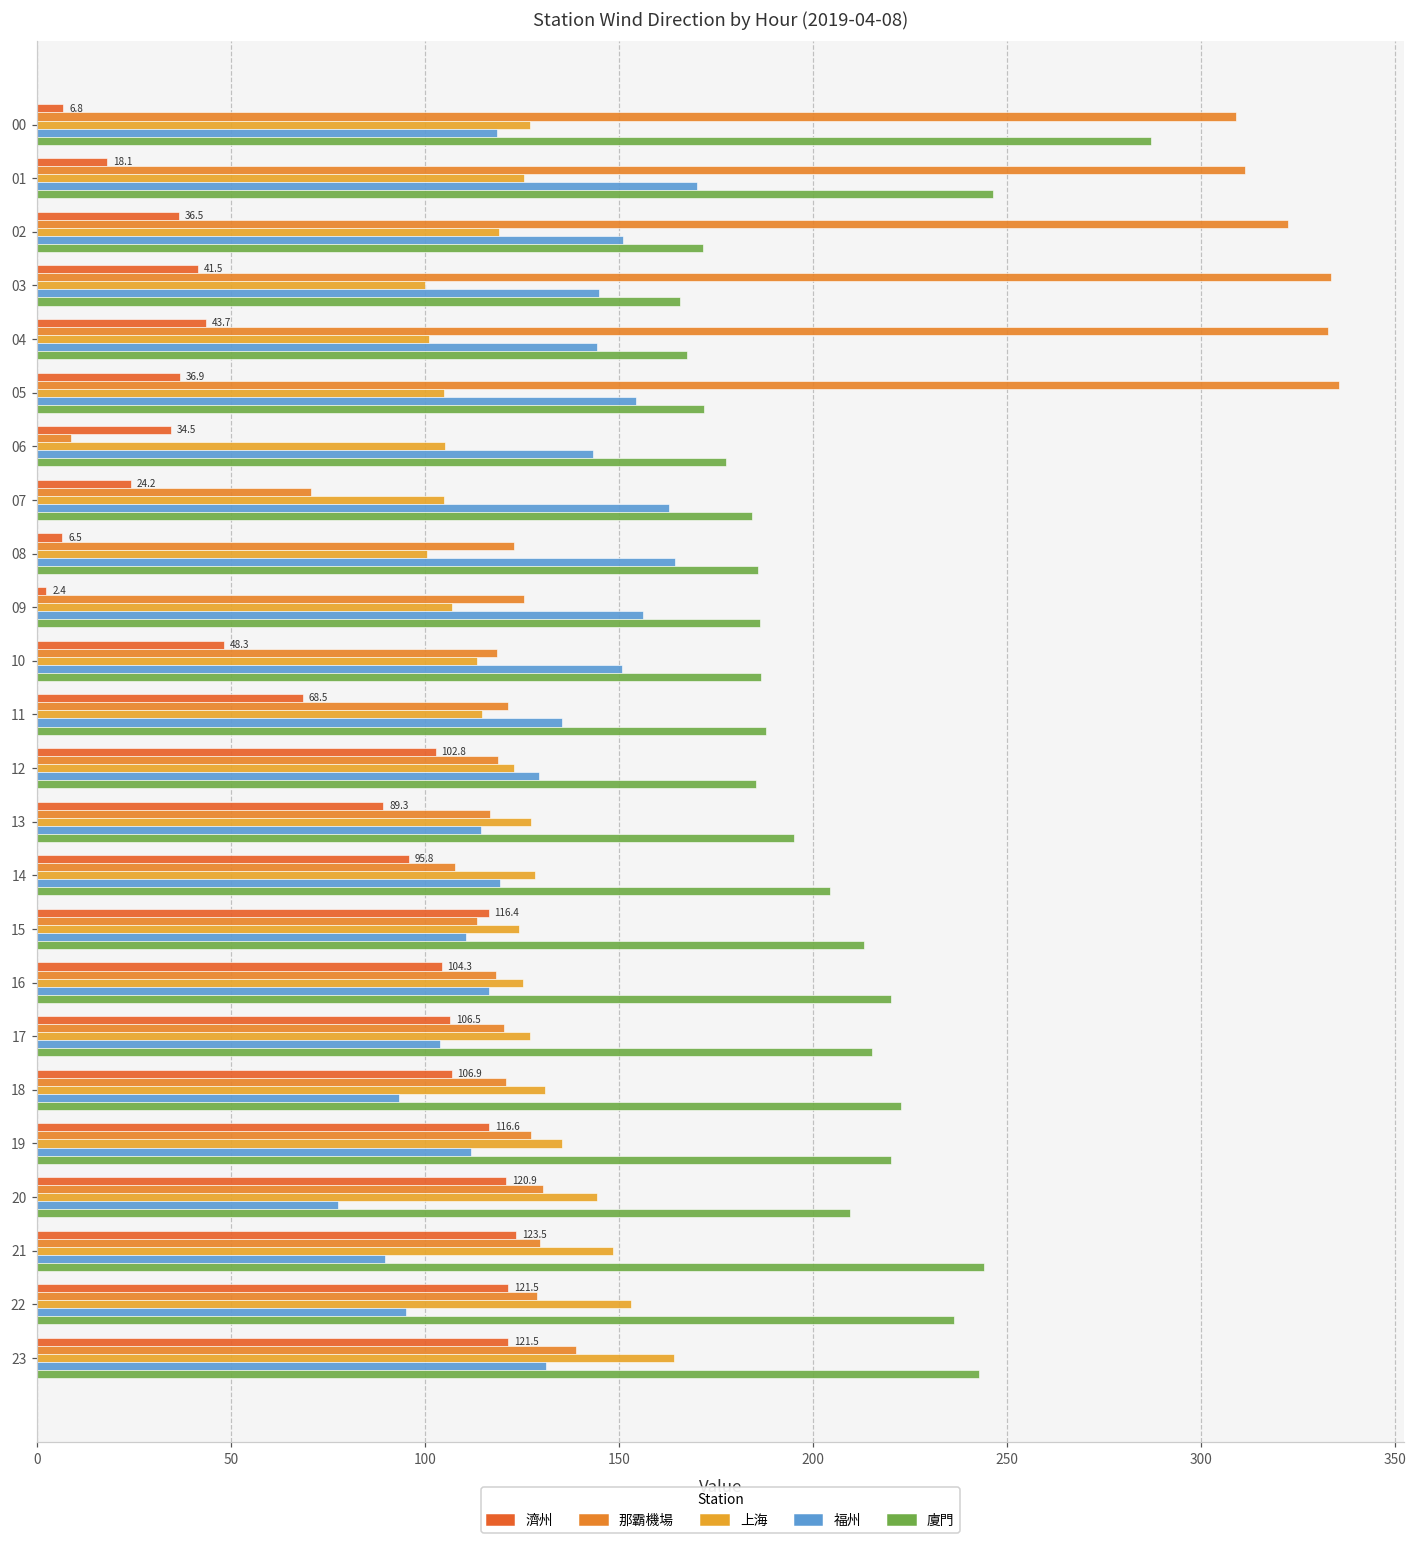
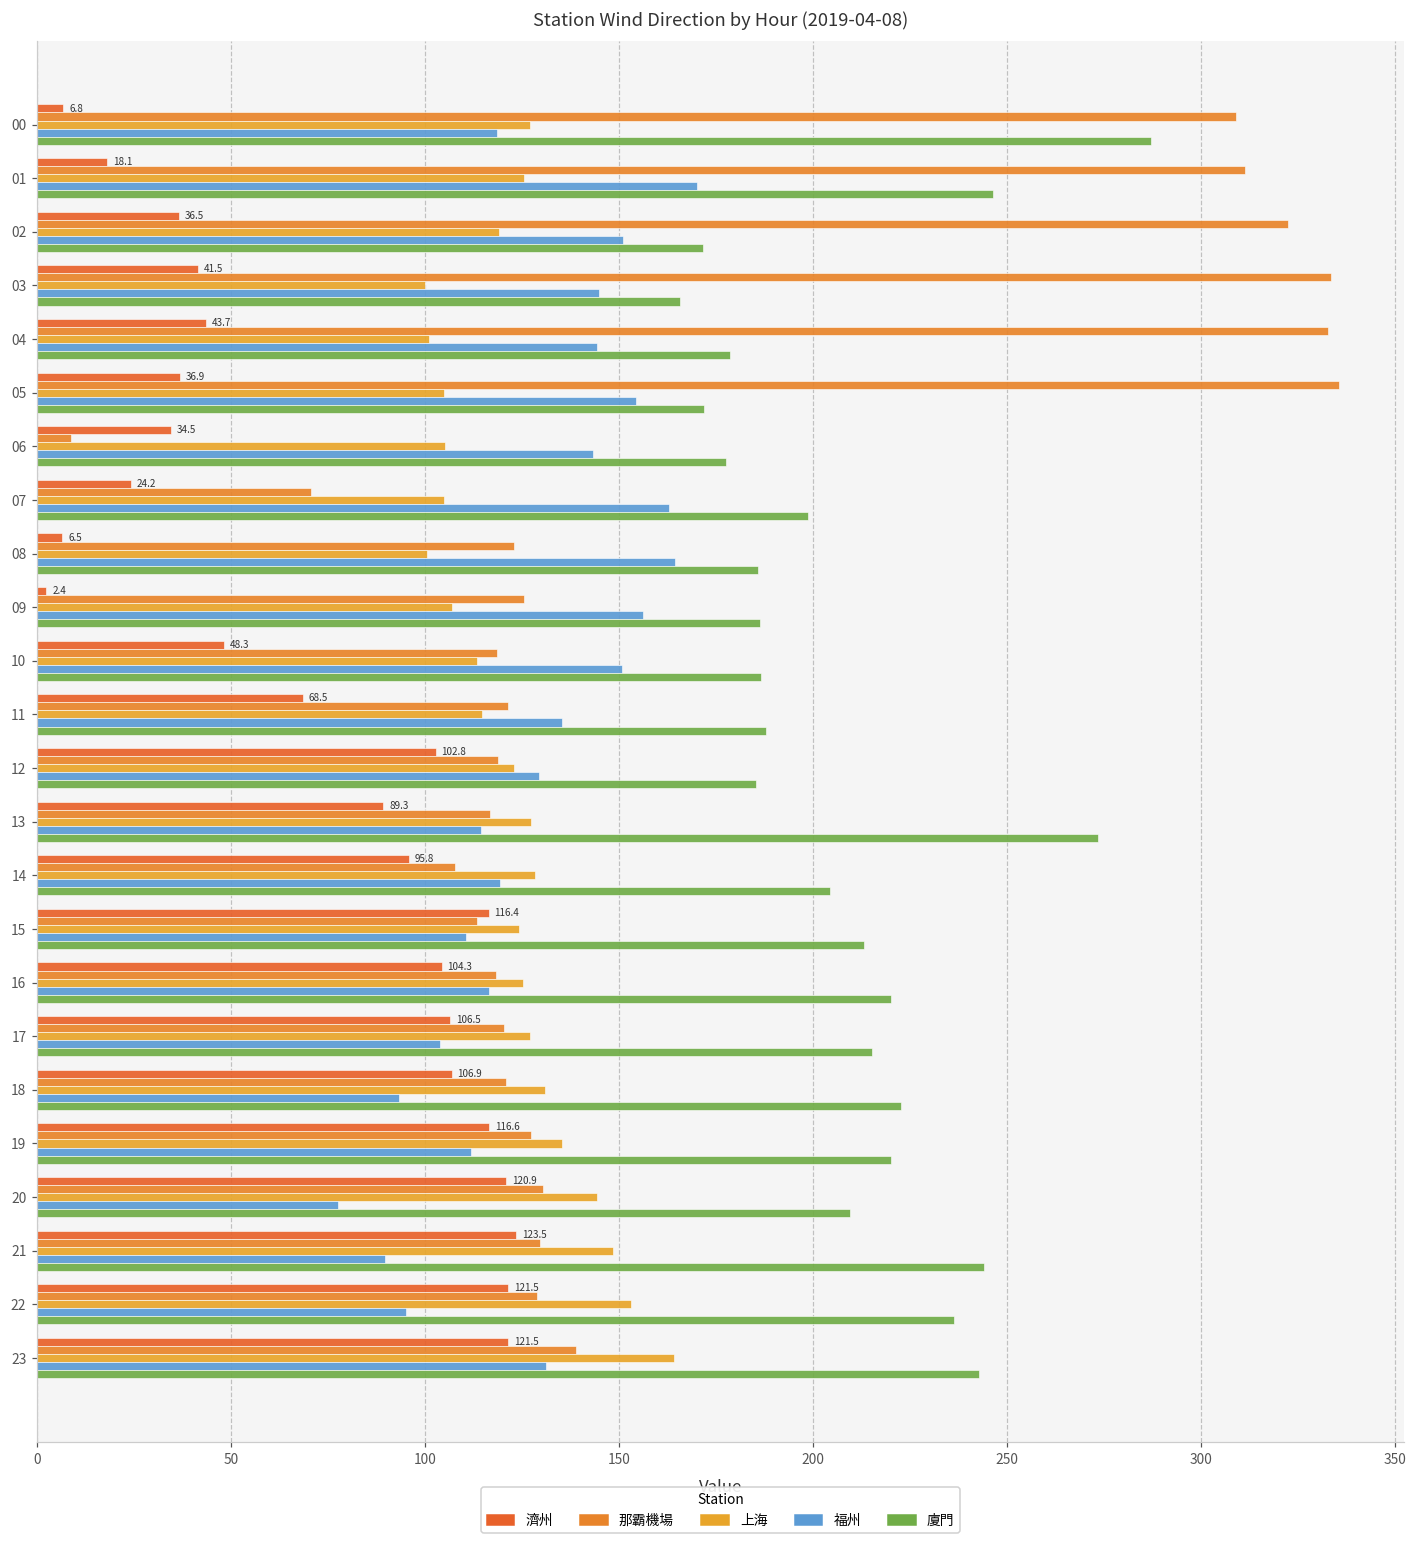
  {
    "福州": {
      "00": 119,
      "01": 170,
      "02": 151,
      "03": 145,
      "04": 144,
      "05": 154,
      "06": 143,
      "07": 163,
      "08": 164,
      "09": 156,
      "10": 151,
      "11": 135,
      "12": 129,
      "13": 114,
      "14": 119,
      "15": 111,
      "16": 116,
      "17": 104,
      "18": 93,
      "19": 112,
      "20": 78,
      "21": 90,
      "22": 95,
      "23": 131
    },
    "廈門": {
      "00": 287,
      "01": 246,
      "02": 172,
      "03": 166,
-     "04": 168,
+     "04": 179,
      "05": 172,
      "06": 178,
-     "07": 184,
+     "07": 199,
      "08": 186,
      "09": 186,
      "10": 187,
      "11": 188,
      "12": 185,
-     "13": 195,
+     "13": 274,
      "14": 205,
      "15": 213,
      "16": 220,
      "17": 215,
      "18": 223,
      "19": 220,
      "20": 210,
      "21": 244,
      "22": 236,
      "23": 243
    }
  }
